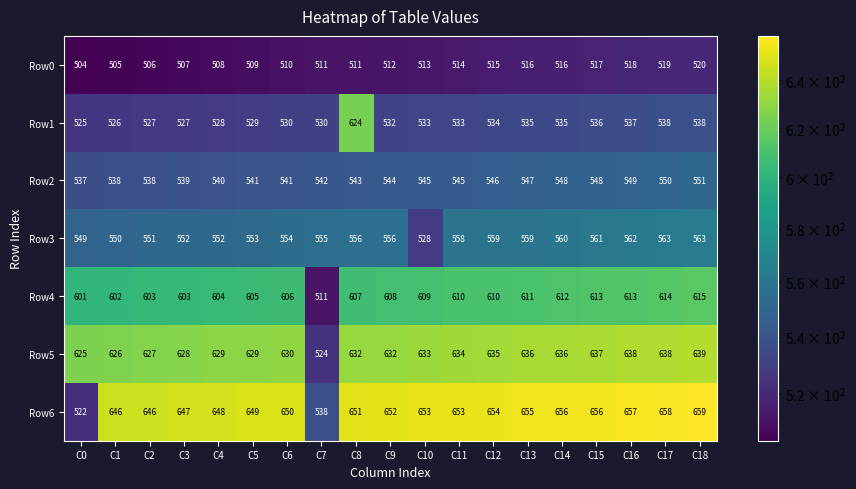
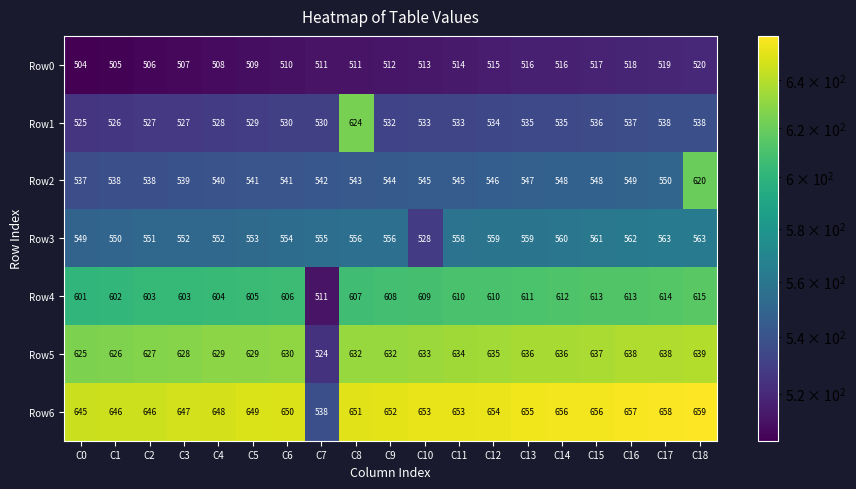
  {
    "Row0": {
      "C0": 504,
      "C1": 505,
      "C2": 506,
      "C3": 507,
      "C4": 508,
      "C5": 509,
      "C6": 510,
      "C7": 511,
      "C8": 511,
      "C9": 512,
      "C10": 513,
      "C11": 514,
      "C12": 515,
      "C13": 516,
      "C14": 516,
      "C15": 517,
      "C16": 518,
      "C17": 519,
      "C18": 520
    },
    "Row1": {
      "C0": 525,
      "C1": 526,
      "C2": 527,
      "C3": 527,
      "C4": 528,
      "C5": 529,
      "C6": 530,
      "C7": 530,
      "C8": 624,
      "C9": 532,
      "C10": 533,
      "C11": 533,
      "C12": 534,
      "C13": 535,
      "C14": 535,
      "C15": 536,
      "C16": 537,
      "C17": 538,
      "C18": 538
    },
    "Row2": {
      "C0": 537,
      "C1": 538,
      "C2": 538,
      "C3": 539,
      "C4": 540,
      "C5": 541,
      "C6": 541,
      "C7": 542,
      "C8": 543,
      "C9": 544,
      "C10": 545,
      "C11": 545,
      "C12": 546,
      "C13": 547,
      "C14": 548,
      "C15": 548,
      "C16": 549,
      "C17": 550,
-     "C18": 551
+     "C18": 620
    },
    "Row3": {
      "C0": 549,
      "C1": 550,
      "C2": 551,
      "C3": 552,
      "C4": 552,
      "C5": 553,
      "C6": 554,
      "C7": 555,
      "C8": 556,
      "C9": 556,
      "C10": 528,
      "C11": 558,
      "C12": 559,
      "C13": 559,
      "C14": 560,
      "C15": 561,
      "C16": 562,
      "C17": 563,
      "C18": 563
    },
    "Row4": {
      "C0": 601,
      "C1": 602,
      "C2": 603,
      "C3": 603,
      "C4": 604,
      "C5": 605,
      "C6": 606,
      "C7": 511,
      "C8": 607,
      "C9": 608,
      "C10": 609,
      "C11": 610,
      "C12": 610,
      "C13": 611,
      "C14": 612,
      "C15": 613,
      "C16": 613,
      "C17": 614,
      "C18": 615
    },
    "Row5": {
      "C0": 625,
      "C1": 626,
      "C2": 627,
      "C3": 628,
      "C4": 629,
      "C5": 629,
      "C6": 630,
      "C7": 524,
      "C8": 632,
      "C9": 632,
      "C10": 633,
      "C11": 634,
      "C12": 635,
      "C13": 636,
      "C14": 636,
      "C15": 637,
      "C16": 638,
      "C17": 638,
      "C18": 639
    },
    "Row6": {
-     "C0": 522,
+     "C0": 645,
      "C1": 646,
      "C2": 646,
      "C3": 647,
      "C4": 648,
      "C5": 649,
      "C6": 650,
      "C7": 538,
      "C8": 651,
      "C9": 652,
      "C10": 653,
      "C11": 653,
      "C12": 654,
      "C13": 655,
      "C14": 656,
      "C15": 656,
      "C16": 657,
      "C17": 658,
      "C18": 659
    }
  }
